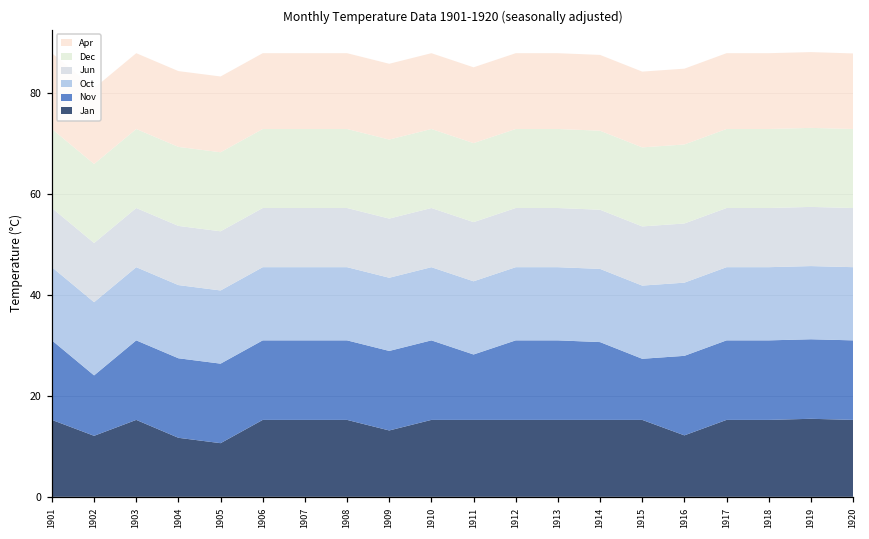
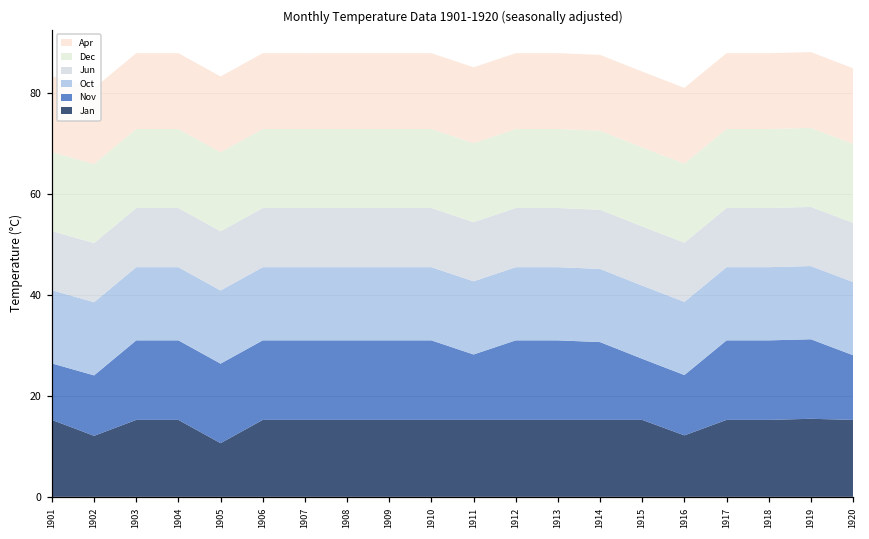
  {
    "Jan": {
      "1901": 15,
      "1902": 12,
      "1903": 15,
-     "1904": 12,
+     "1904": 15,
      "1905": 11,
      "1906": 15,
      "1907": 15,
      "1908": 15,
-     "1909": 13,
+     "1909": 15,
      "1910": 15,
      "1911": 15,
      "1912": 15,
      "1913": 15,
      "1914": 15,
      "1915": 15,
      "1916": 12,
      "1917": 15,
      "1918": 15,
      "1919": 15,
      "1920": 15
    },
    "Nov": {
-     "1901": 16,
+     "1901": 11,
      "1902": 12,
      "1903": 16,
      "1904": 16,
      "1905": 16,
      "1906": 16,
      "1907": 16,
      "1908": 16,
      "1909": 16,
      "1910": 16,
      "1911": 13,
      "1912": 16,
      "1913": 16,
      "1914": 15,
      "1915": 12,
-     "1916": 16,
+     "1916": 12,
      "1917": 16,
      "1918": 16,
      "1919": 16,
-     "1920": 16
+     "1920": 13
    }
  }
